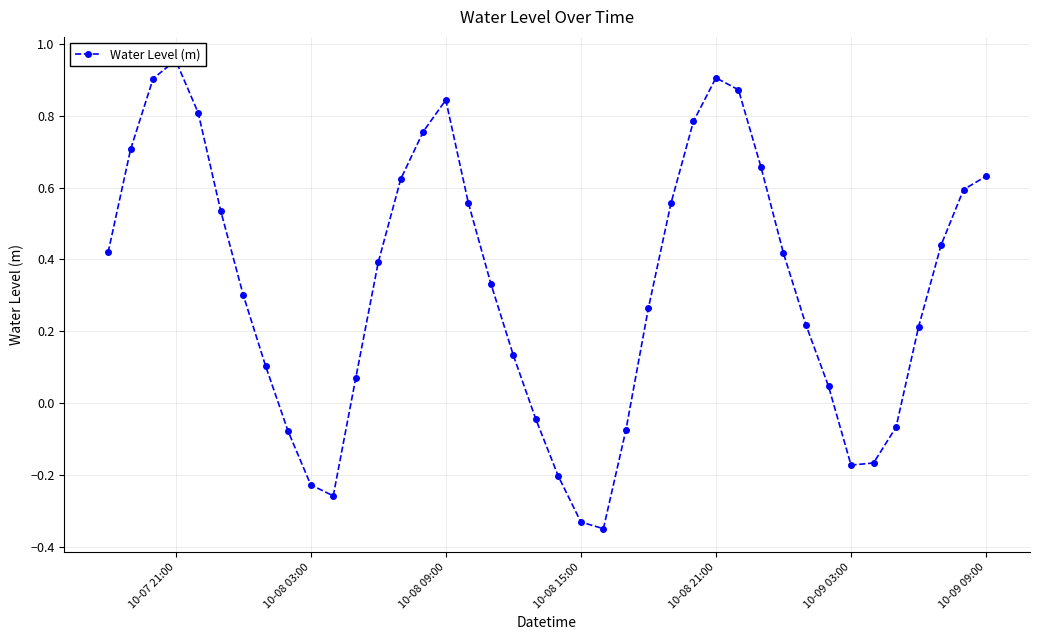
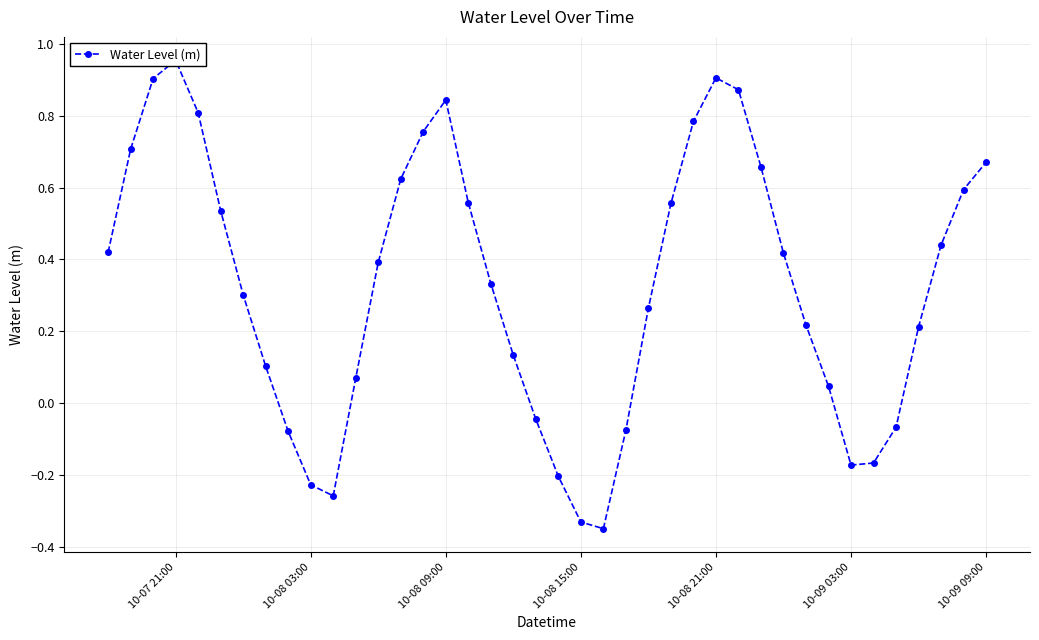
  {
    "10-08 03:00": -0.23,
    "10-08 09:00": 0.84,
    "10-08 15:00": -0.33,
    "10-08 21:00": 0.91,
    "10-09 03:00": -0.17,
-   "10-09 09:00": 0.63
+   "10-09 09:00": 0.67
  }
